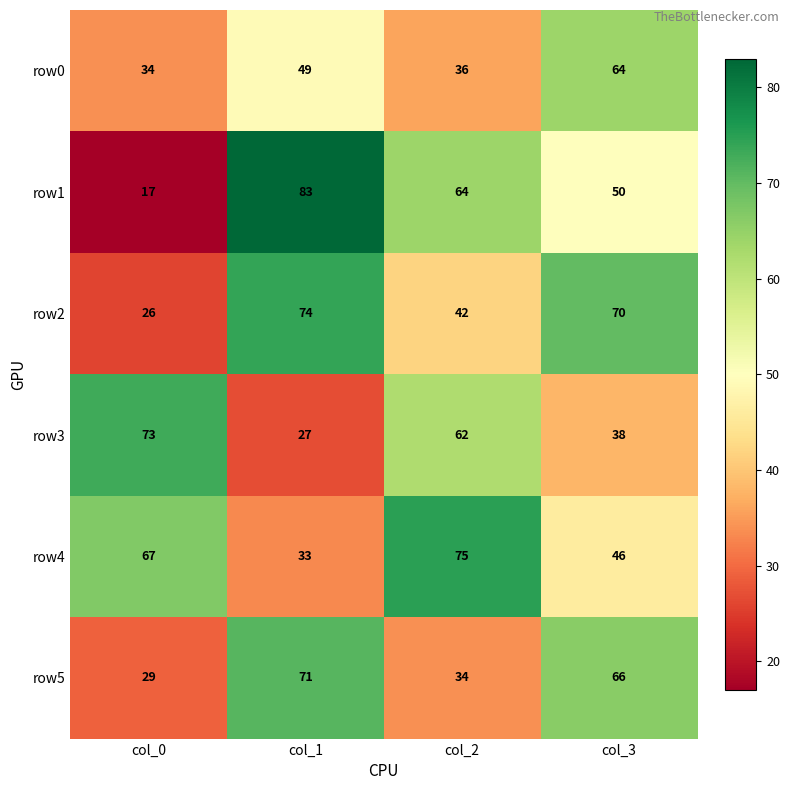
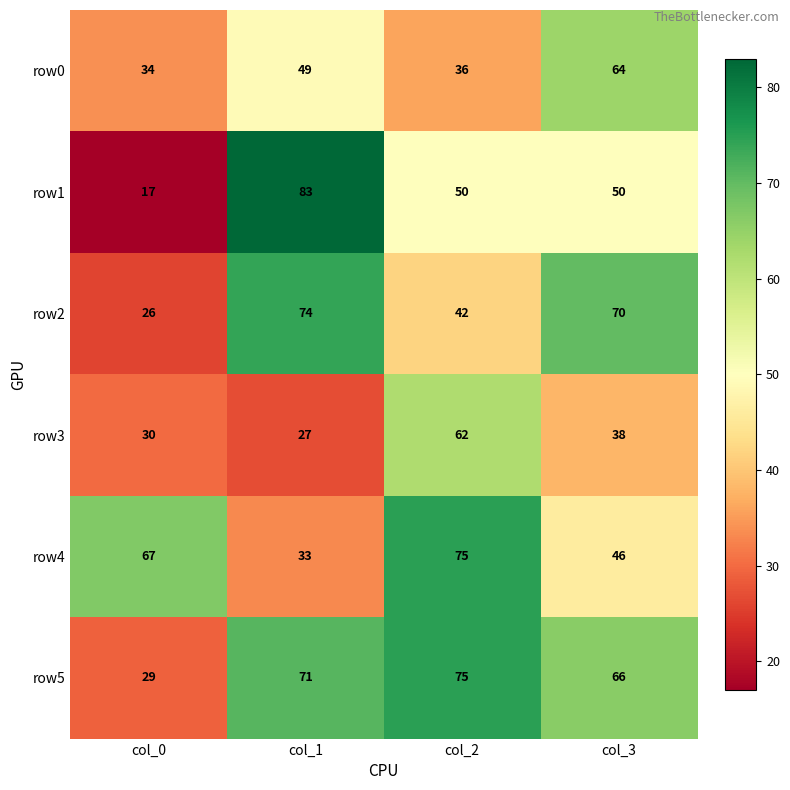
  {
    "row0": {
      "col_0": 34,
      "col_1": 49,
      "col_2": 36,
      "col_3": 64
    },
    "row1": {
      "col_0": 17,
      "col_1": 83,
-     "col_2": 64,
+     "col_2": 50,
      "col_3": 50
    },
    "row2": {
      "col_0": 26,
      "col_1": 74,
      "col_2": 42,
      "col_3": 70
    },
    "row3": {
-     "col_0": 73,
+     "col_0": 30,
      "col_1": 27,
      "col_2": 62,
      "col_3": 38
    },
    "row4": {
      "col_0": 67,
      "col_1": 33,
      "col_2": 75,
      "col_3": 46
    },
    "row5": {
      "col_0": 29,
      "col_1": 71,
-     "col_2": 34,
+     "col_2": 75,
      "col_3": 66
    }
  }
